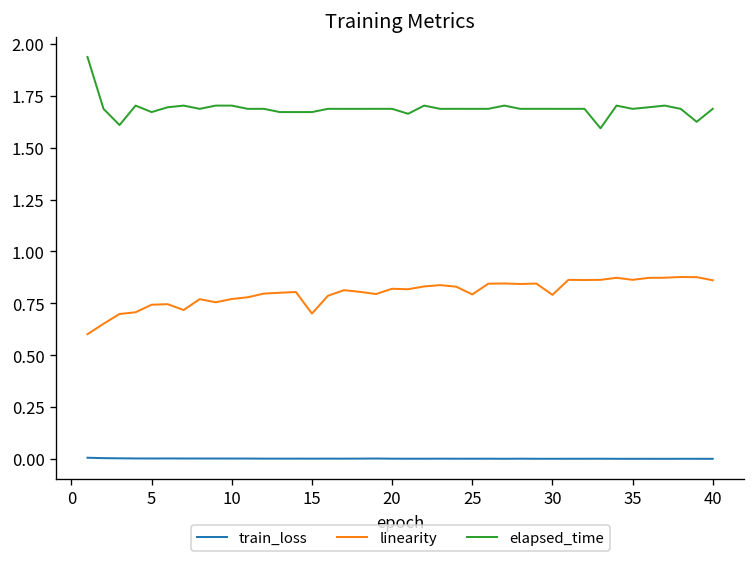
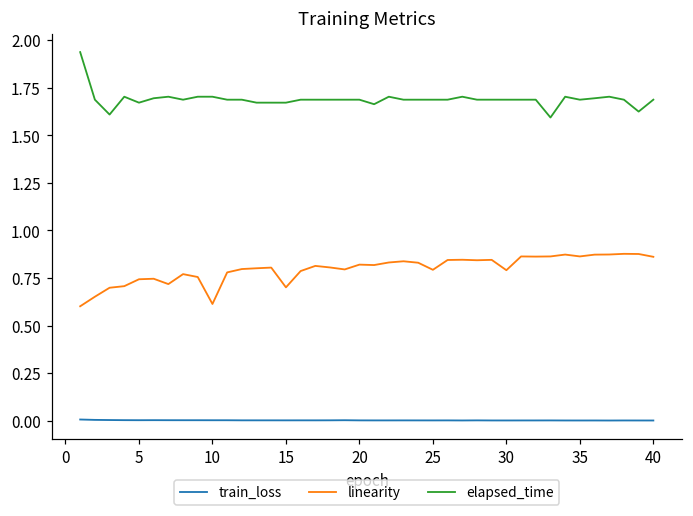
  {
    "train_loss": {
      "5": 0.00,
      "10": 0.00,
      "15": 0.00,
      "20": 0.00,
      "25": 0.00,
      "30": 0.00,
      "35": 0.00,
      "40": 0.00
    },
    "linearity": {
      "5": 0.74,
-     "10": 0.77,
+     "10": 0.61,
      "15": 0.70,
      "20": 0.82,
      "25": 0.79,
      "30": 0.79,
      "35": 0.86,
      "40": 0.86
    },
    "elapsed_time": {
      "5": 1.67,
      "10": 1.70,
      "15": 1.67,
      "20": 1.69,
      "25": 1.69,
      "30": 1.69,
      "35": 1.69,
      "40": 1.69
    }
  }
